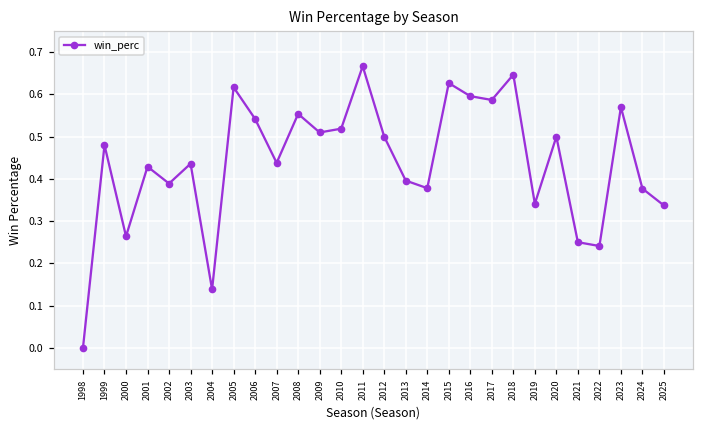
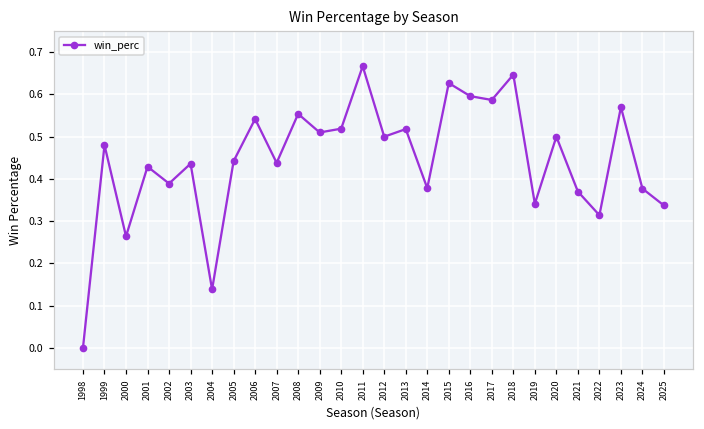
  {
    "1998": 0.00,
    "1999": 0.48,
    "2000": 0.26,
    "2001": 0.43,
    "2002": 0.39,
    "2003": 0.44,
    "2004": 0.14,
-   "2005": 0.62,
+   "2005": 0.44,
    "2006": 0.54,
    "2007": 0.44,
    "2008": 0.55,
    "2009": 0.51,
    "2010": 0.52,
    "2011": 0.67,
    "2012": 0.50,
-   "2013": 0.40,
+   "2013": 0.52,
    "2014": 0.38,
    "2015": 0.63,
    "2016": 0.60,
    "2017": 0.59,
    "2018": 0.65,
    "2019": 0.34,
    "2020": 0.50,
-   "2021": 0.25,
-   "2022": 0.24,
+   "2021": 0.37,
+   "2022": 0.31,
    "2023": 0.57,
    "2024": 0.38,
    "2025": 0.34
  }
